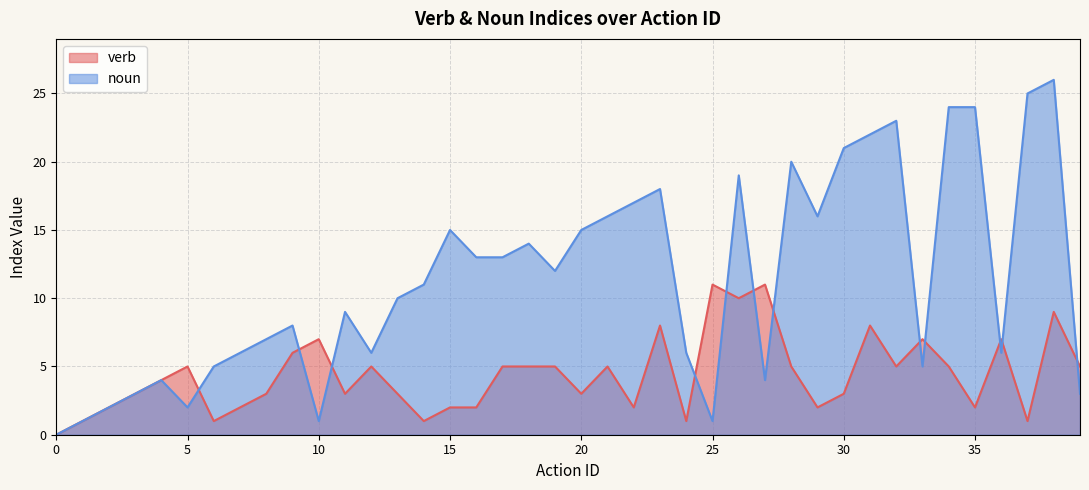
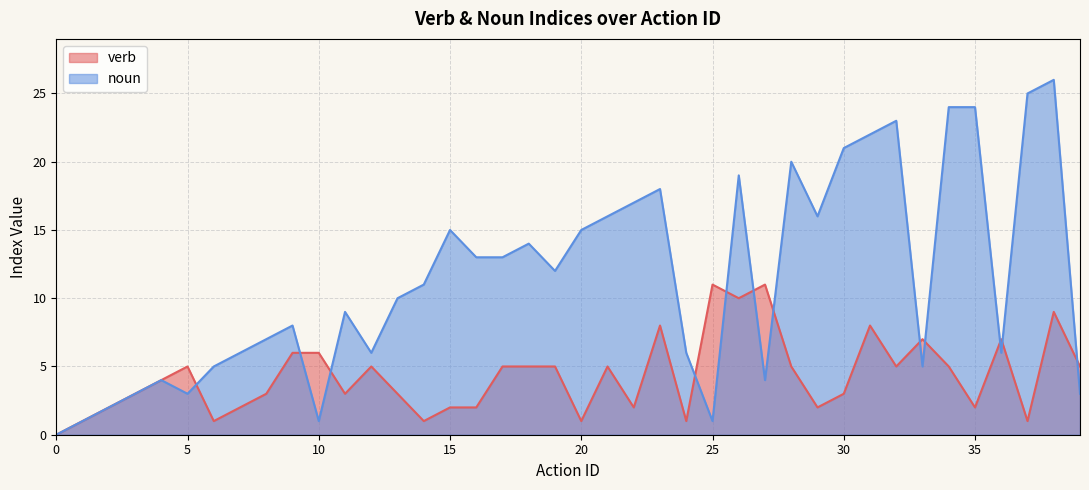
  {
    "verb": {
      "5": 5,
-     "10": 7,
+     "10": 6,
      "15": 2,
-     "20": 3,
+     "20": 1,
      "25": 11,
      "30": 3,
      "35": 2
    },
    "noun": {
-     "5": 2,
+     "5": 3,
      "10": 1,
      "15": 15,
      "20": 15,
      "25": 1,
      "30": 21,
      "35": 24
    }
  }
